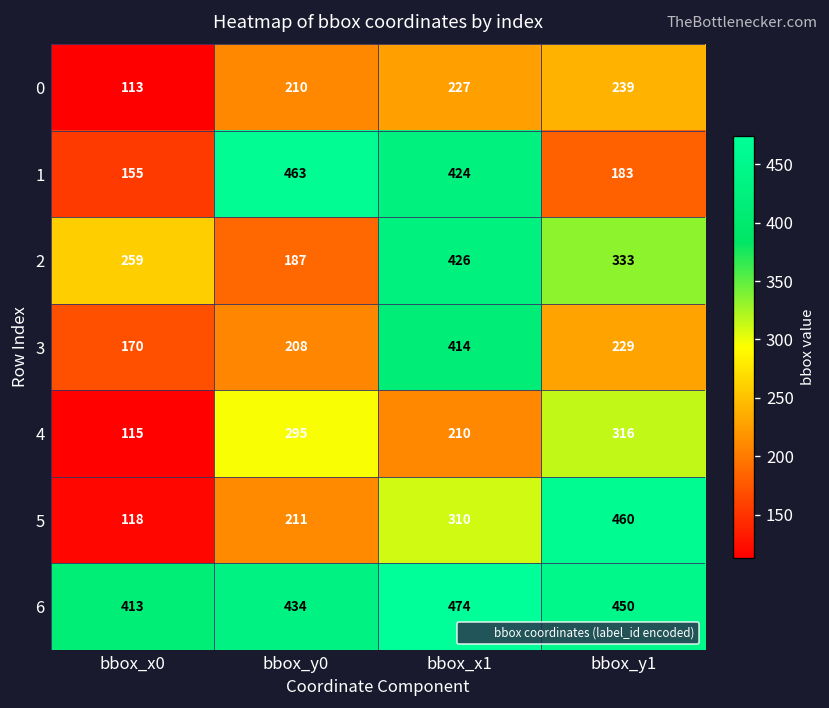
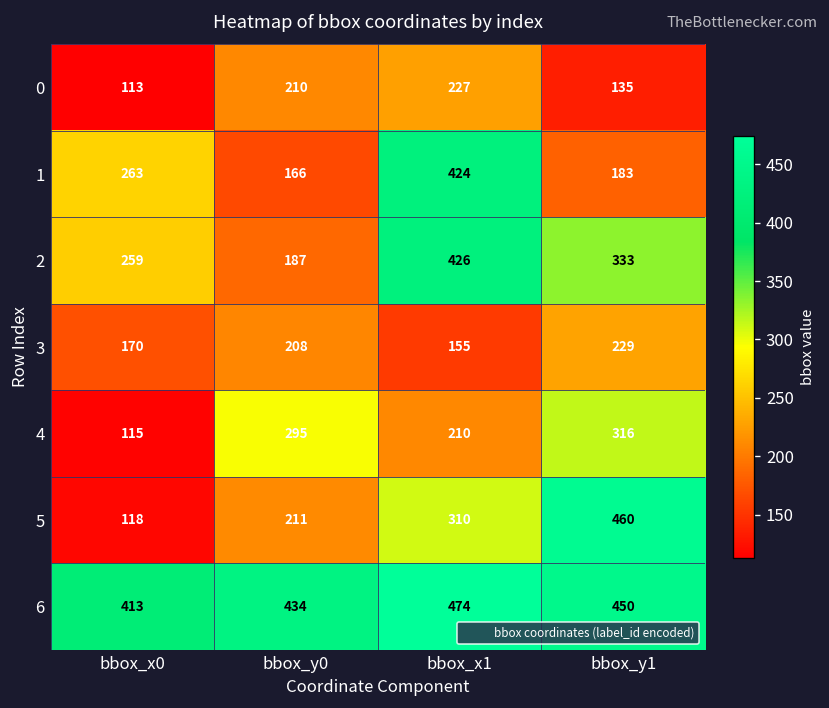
  {
    "0": {
      "bbox_x0": 113,
      "bbox_y0": 210,
      "bbox_x1": 227,
-     "bbox_y1": 239
+     "bbox_y1": 135
    },
    "1": {
-     "bbox_x0": 155,
-     "bbox_y0": 463,
+     "bbox_x0": 263,
+     "bbox_y0": 166,
      "bbox_x1": 424,
      "bbox_y1": 183
    },
    "2": {
      "bbox_x0": 259,
      "bbox_y0": 187,
      "bbox_x1": 426,
      "bbox_y1": 333
    },
    "3": {
      "bbox_x0": 170,
      "bbox_y0": 208,
-     "bbox_x1": 414,
+     "bbox_x1": 155,
      "bbox_y1": 229
    },
    "4": {
      "bbox_x0": 115,
      "bbox_y0": 295,
      "bbox_x1": 210,
      "bbox_y1": 316
    },
    "5": {
      "bbox_x0": 118,
      "bbox_y0": 211,
      "bbox_x1": 310,
      "bbox_y1": 460
    },
    "6": {
      "bbox_x0": 413,
      "bbox_y0": 434,
      "bbox_x1": 474,
      "bbox_y1": 450
    }
  }
